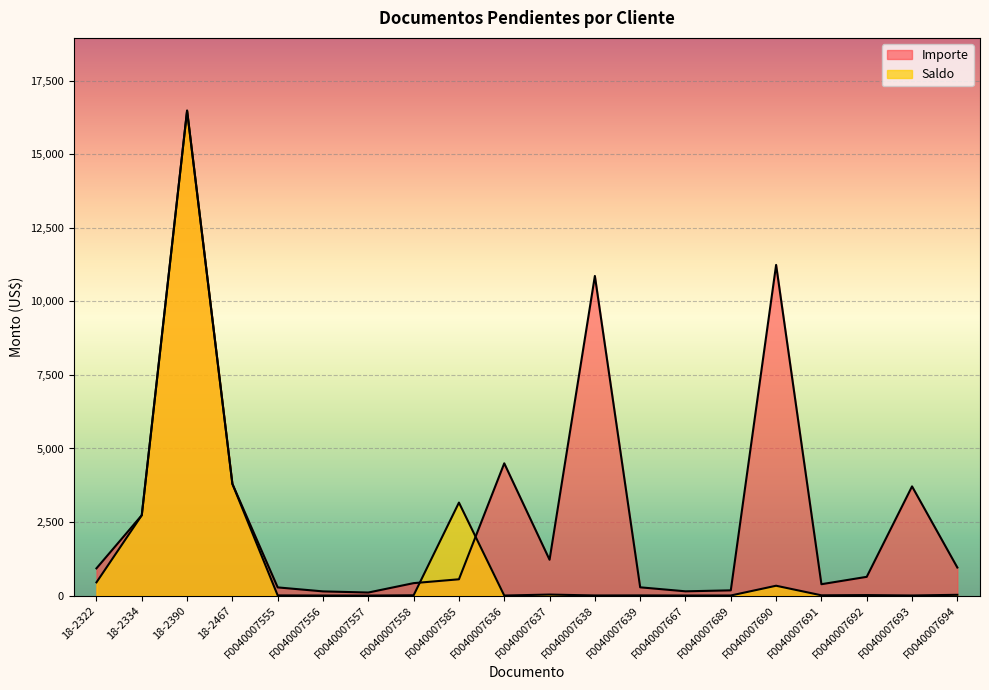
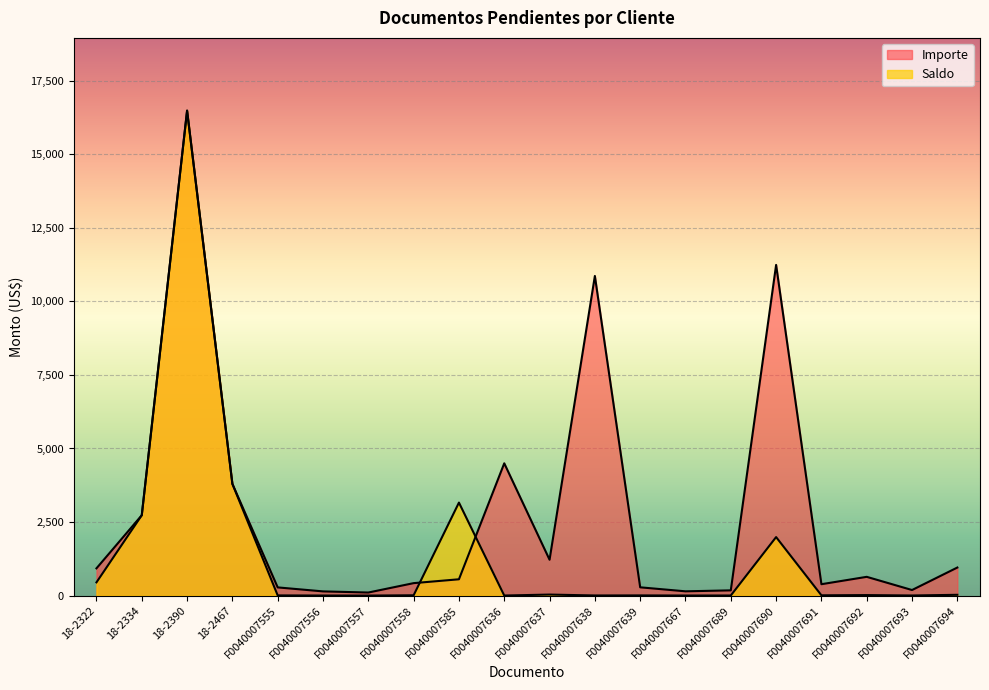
  {
    "Importe": {
      "18-2322": "900",
      "F0040007555": "300",
      "F0040007556": "100",
      "F0040007557": "100",
      "F0040007558": "400",
      "F0040007585": "600",
      "F0040007636": "4,500",
      "F0040007637": "1,200",
      "F0040007638": "10,900",
      "F0040007639": "300",
      "F0040007667": "100",
      "F0040007689": "200",
      "F0040007690": "11,200",
      "F0040007691": "400",
      "F0040007692": "600",
-     "F0040007693": "3,700",
+     "F0040007693": "200",
      "F0040007694": "1,000"
    },
    "Saldo": {
      "18-2322": "500",
      "F0040007555": "0",
      "F0040007556": "0",
      "F0040007557": "0",
      "F0040007558": "0",
      "F0040007585": "3,200",
      "F0040007636": "0",
      "F0040007637": "0",
      "F0040007638": "0",
      "F0040007639": "0",
      "F0040007667": "0",
      "F0040007689": "0",
-     "F0040007690": "300",
+     "F0040007690": "2,000",
      "F0040007691": "0",
      "F0040007692": "0",
      "F0040007693": "0",
      "F0040007694": "0"
    }
  }
